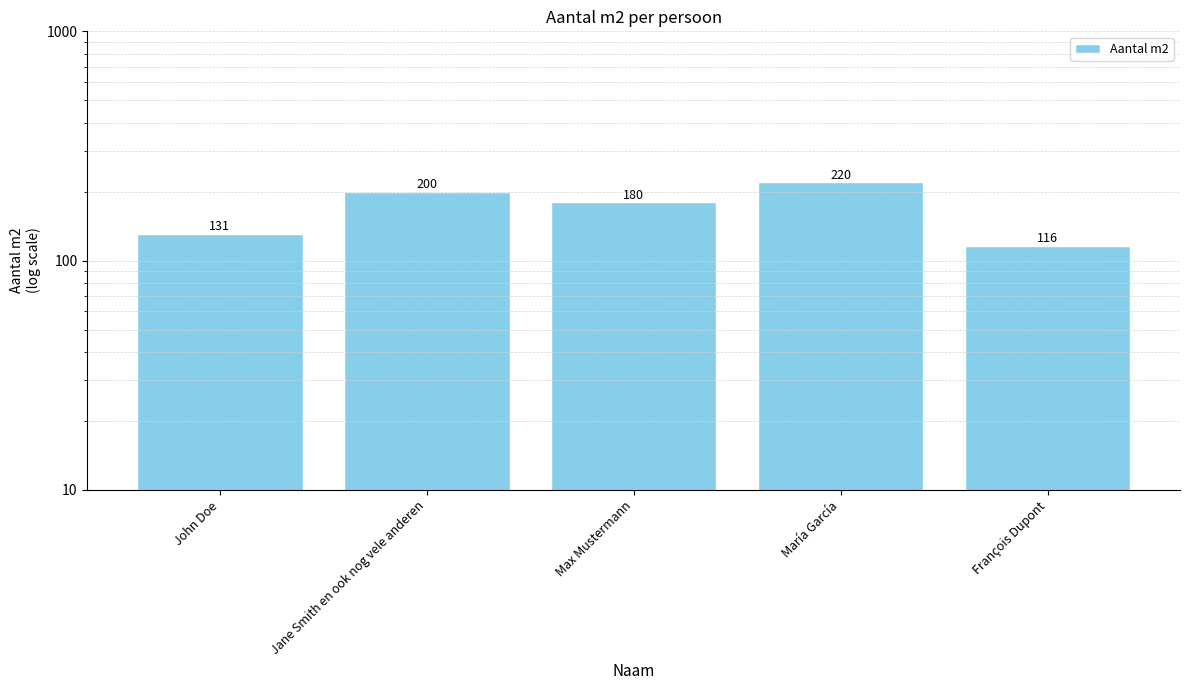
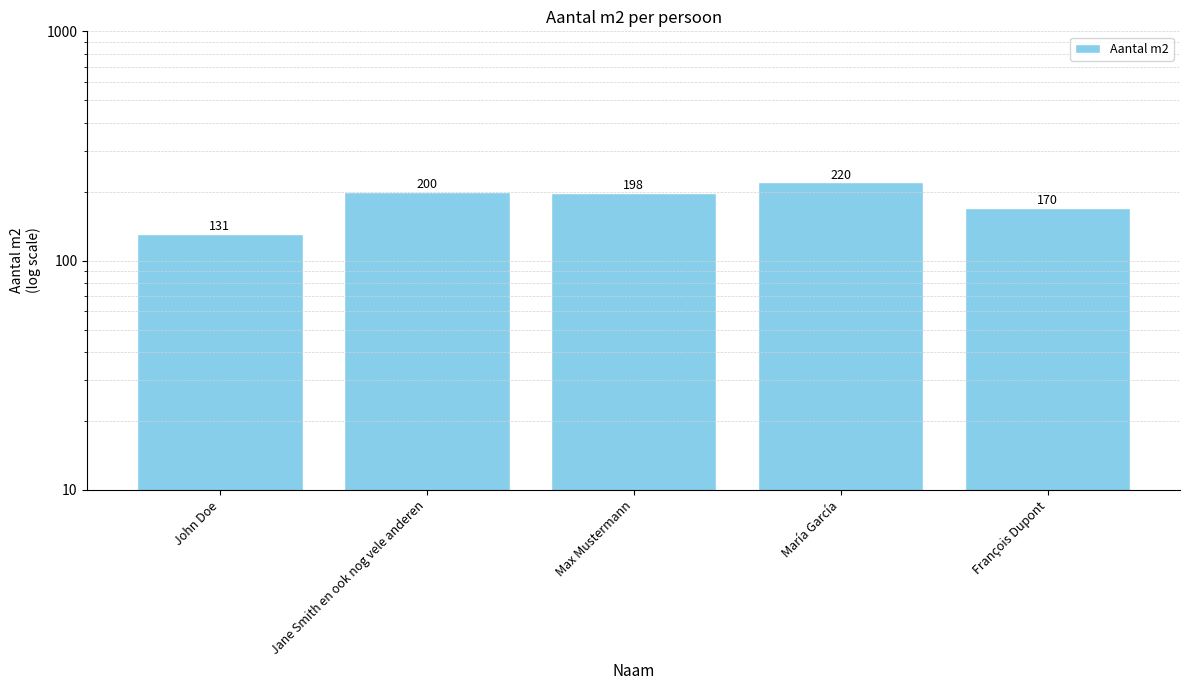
  {
    "John Doe": 131,
    "Jane Smith en ook nog vele anderen": 200,
-   "Max Mustermann": 180,
+   "Max Mustermann": 198,
    "María García": 220,
-   "François Dupont": 116
+   "François Dupont": 170
  }
